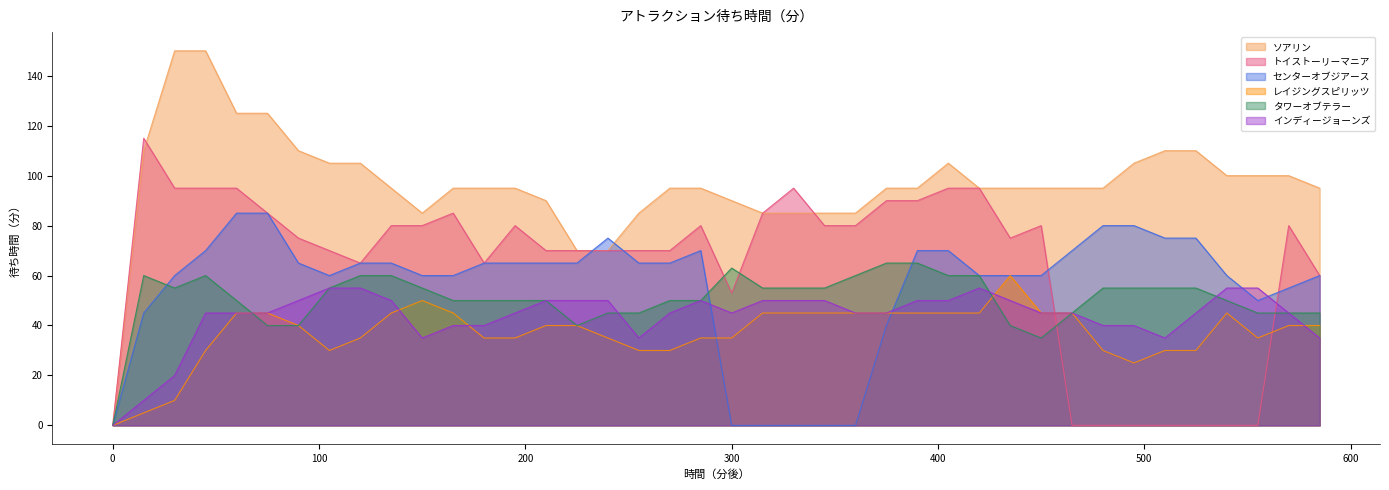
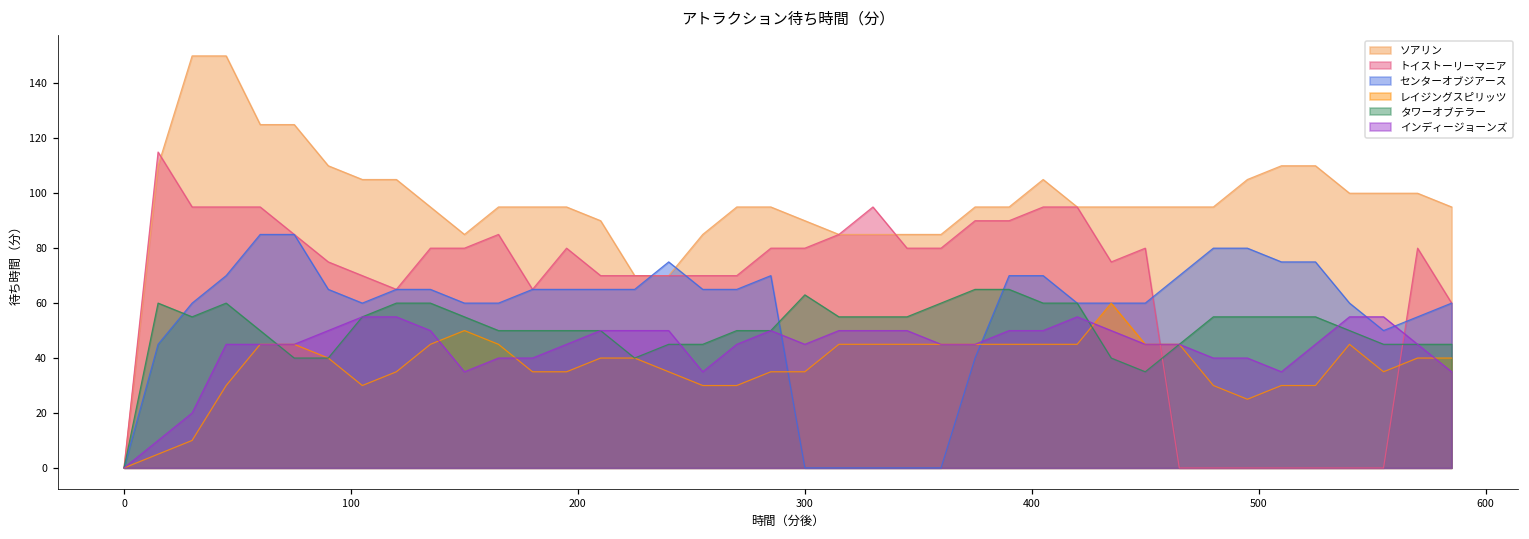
  {
    "トイストーリーマニア": {
-     "300": 53
+     "300": 80
    },
    "センターオブジアース": {
      "300": 0
    },
    "タワーオブテラー": {
      "300": 63
    },
    "インディージョーンズ": {
      "300": 45
    }
  }
